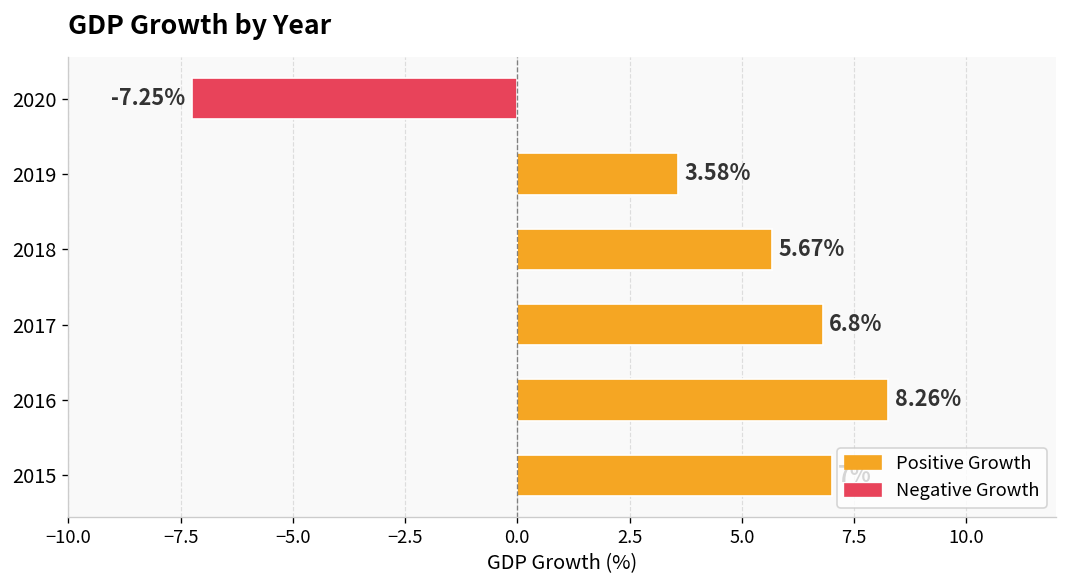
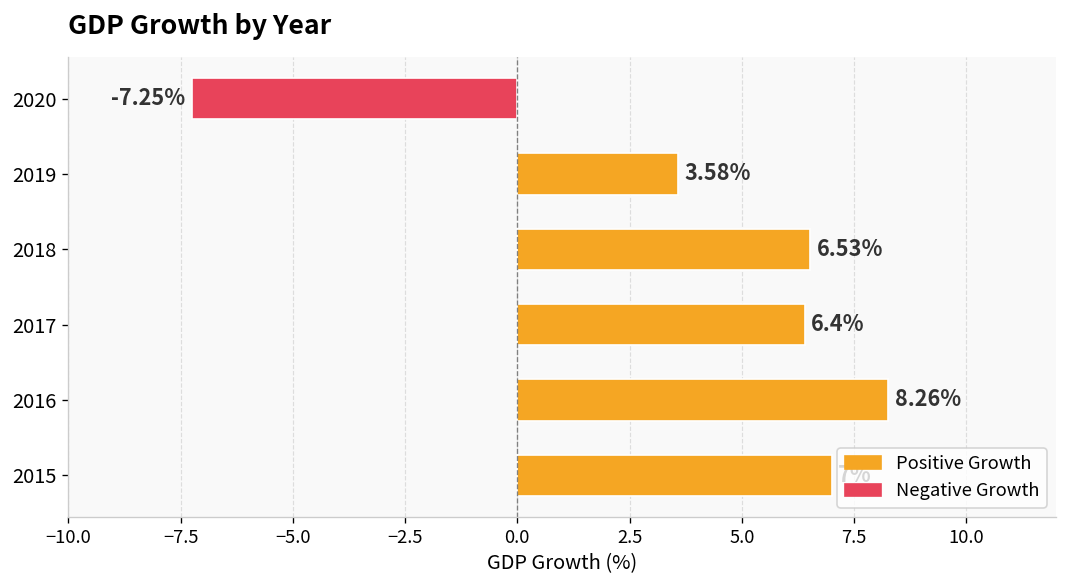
  {
    "2020": "-7.25%",
    "2019": "3.58%",
-   "2018": "5.67%",
-   "2017": "6.8%",
+   "2018": "6.53%",
+   "2017": "6.4%",
    "2016": "8.26%"
  }
